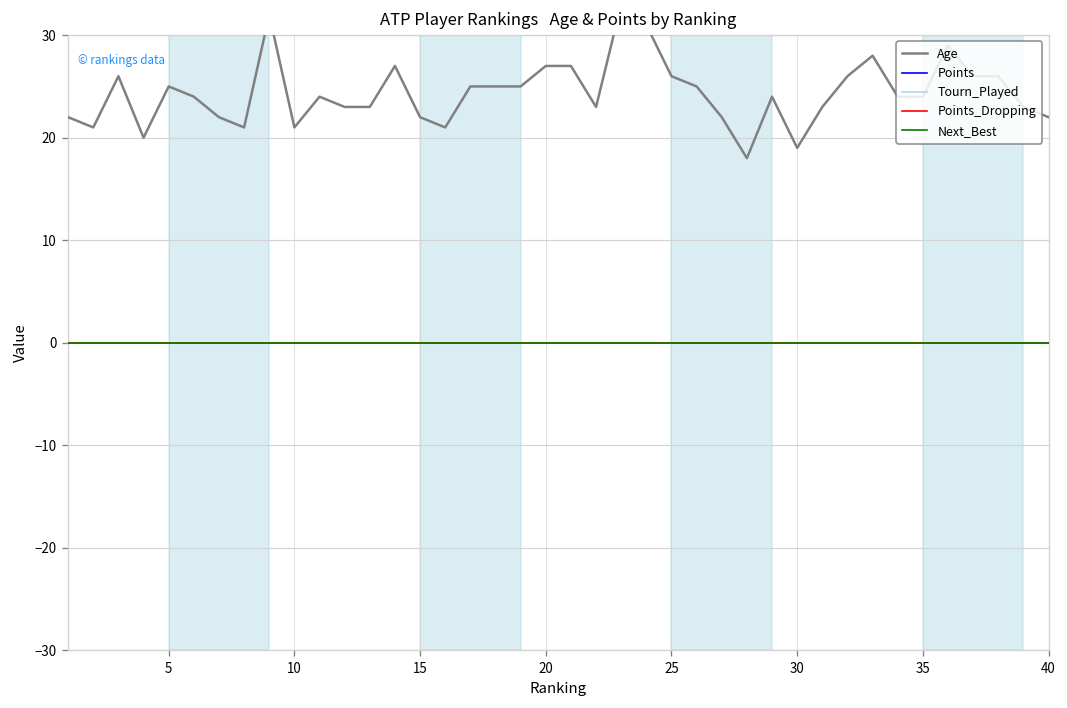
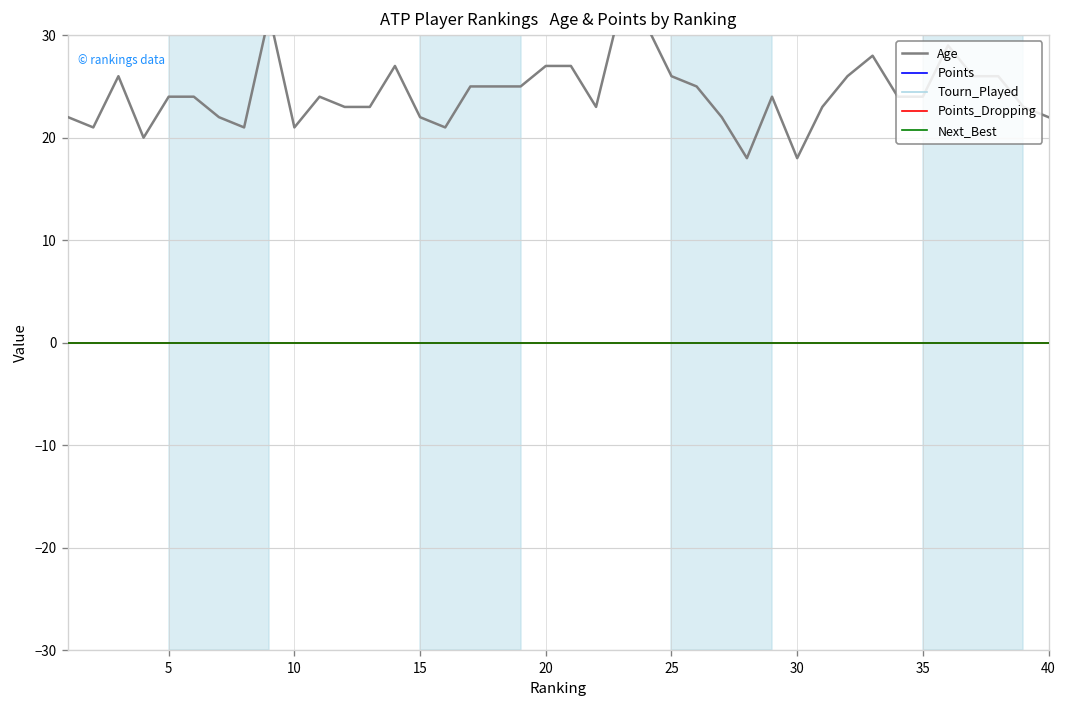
  {
    "Age": {
-     "5": 25,
+     "5": 24,
      "10": 21,
      "15": 22,
      "20": 27,
      "25": 26,
-     "30": 19,
+     "30": 18,
      "40": 22
    },
    "Next_Best": {
      "5": 0,
      "10": 0,
      "15": 0,
      "20": 0,
      "25": 0,
      "30": 0,
      "35": 0,
      "40": 0
    }
  }
